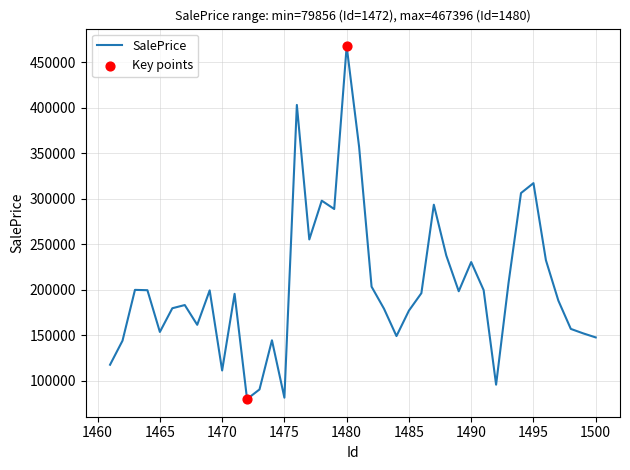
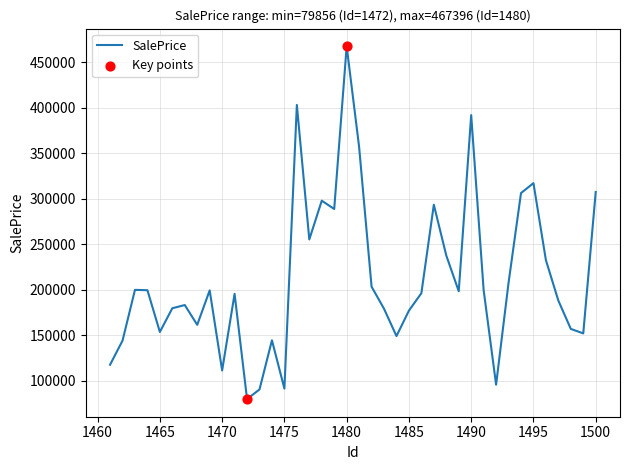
  {
    "SalePrice": {
      "1465": 150000,
      "1470": 110000,
-     "1475": 80000,
+     "1475": 90000,
      "1485": 180000,
-     "1490": 230000,
+     "1490": 390000,
      "1495": 320000,
-     "1500": 150000
+     "1500": 310000
    }
  }
